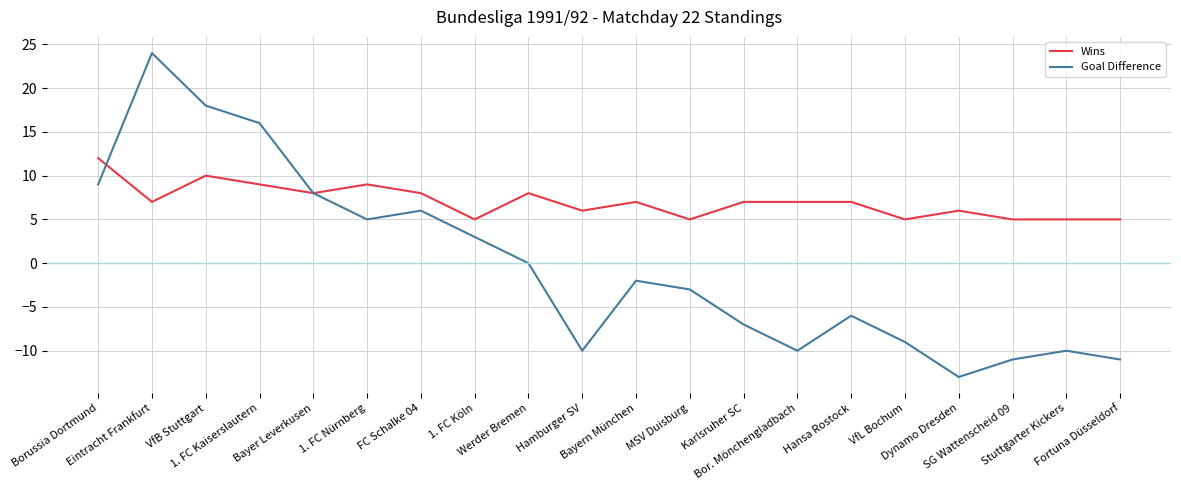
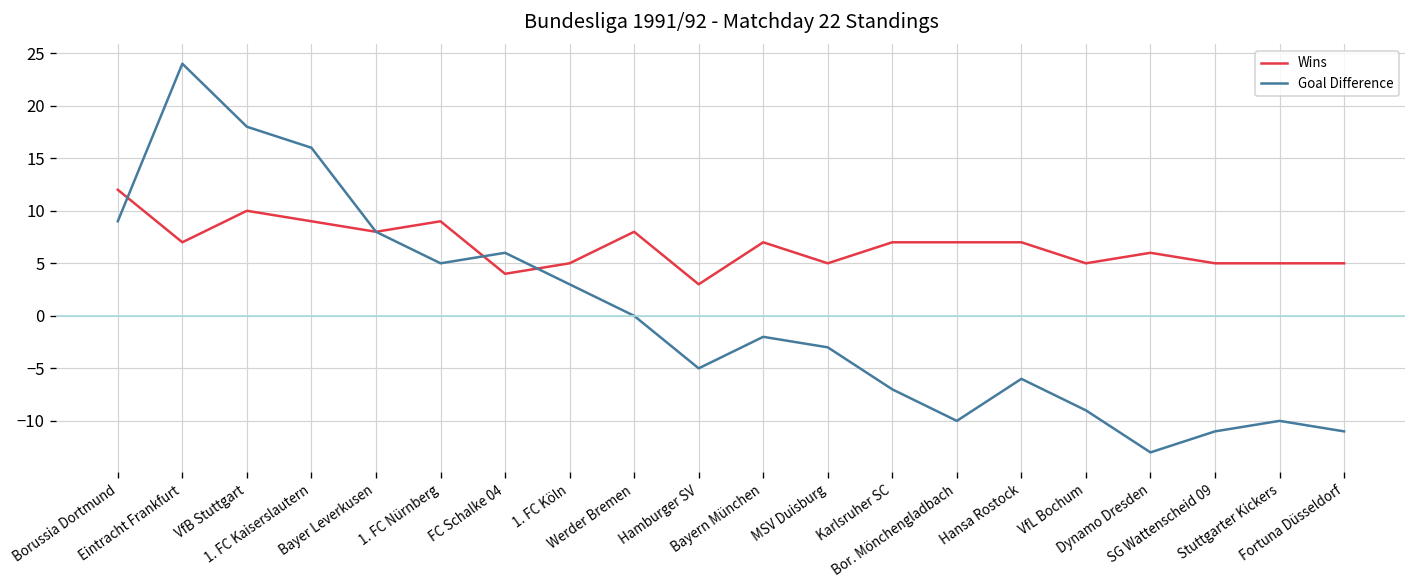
  {
    "Wins": {
      "Borussia Dortmund": 12,
      "Eintracht Frankfurt": 7,
      "VfB Stuttgart": 10,
      "1. FC Kaiserslautern": 9,
      "1. FC Nürnberg": 9,
-     "FC Schalke 04": 8,
+     "FC Schalke 04": 4,
      "1. FC Köln": 5,
      "Werder Bremen": 8,
-     "Hamburger SV": 6,
+     "Hamburger SV": 3,
      "Bayern München": 7,
      "MSV Duisburg": 5,
      "Karlsruher SC": 7,
      "Bor. Mönchengladbach": 7,
      "Hansa Rostock": 7,
      "VfL Bochum": 5,
      "Dynamo Dresden": 6,
      "SG Wattenscheid 09": 5,
      "Stuttgarter Kickers": 5,
      "Fortuna Düsseldorf": 5
    },
    "Goal Difference": {
      "Borussia Dortmund": 9,
      "Eintracht Frankfurt": 24,
      "VfB Stuttgart": 18,
      "1. FC Kaiserslautern": 16,
      "1. FC Nürnberg": 5,
      "FC Schalke 04": 6,
      "1. FC Köln": 3,
      "Werder Bremen": 0,
-     "Hamburger SV": -10,
+     "Hamburger SV": -5,
      "Bayern München": -2,
      "MSV Duisburg": -3,
      "Karlsruher SC": -7,
      "Bor. Mönchengladbach": -10,
      "Hansa Rostock": -6,
      "VfL Bochum": -9,
      "Dynamo Dresden": -13,
      "SG Wattenscheid 09": -11,
      "Stuttgarter Kickers": -10,
      "Fortuna Düsseldorf": -11
    }
  }
